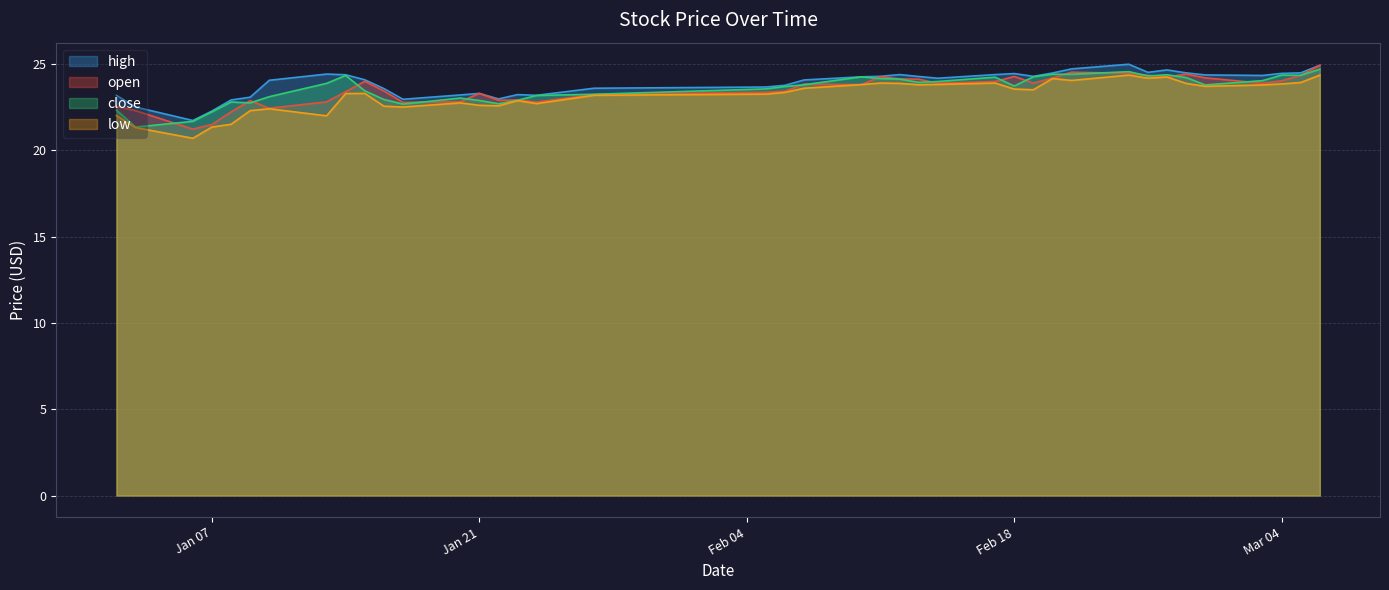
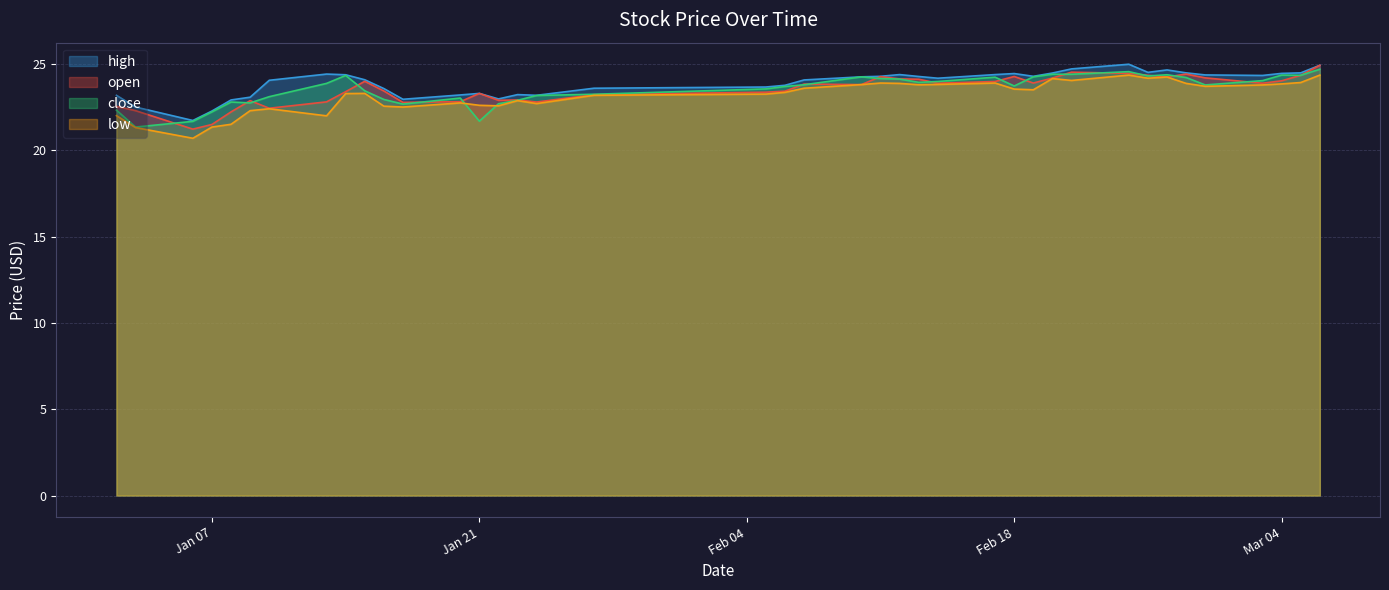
  {
    "high": {
      "Feb 18": 24.5
    },
    "close": {
-     "Jan 21": 22.9,
+     "Jan 21": 21.7,
      "Feb 18": 23.7
    }
  }
